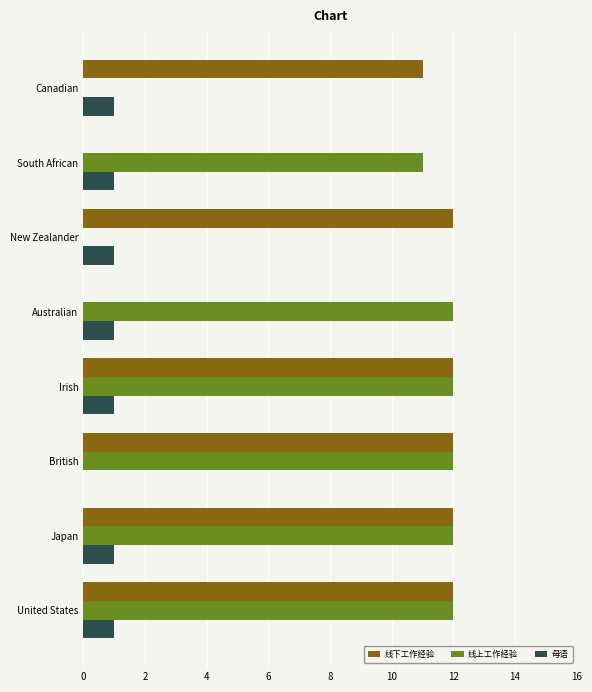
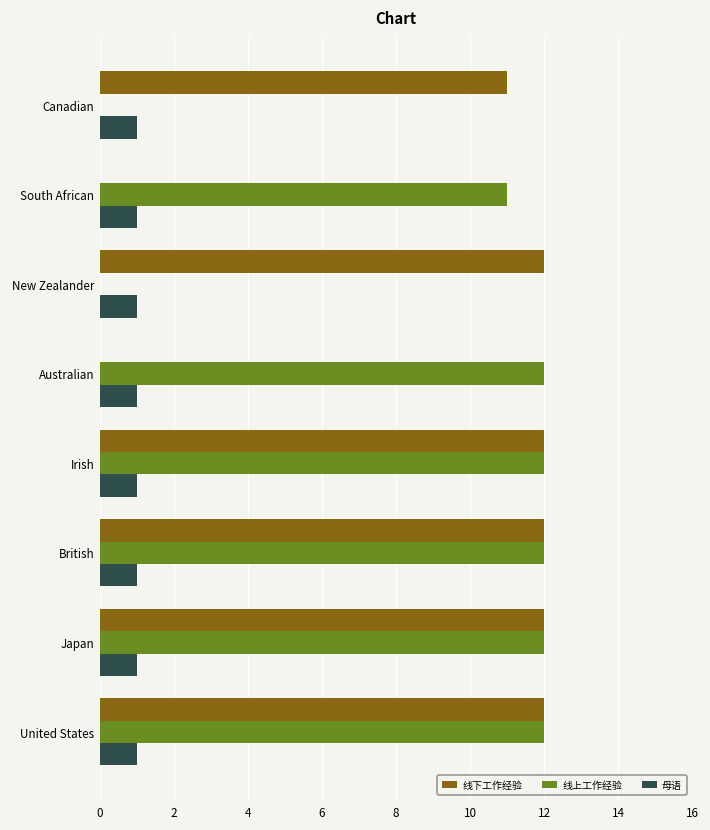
  {
    "母语": {
      "Canadian": 1,
      "South African": 1,
      "New Zealander": 1,
      "Australian": 1,
      "Irish": 1,
-     "British": 0,
+     "British": 1,
      "Japan": 1,
      "United States": 1
    }
  }
